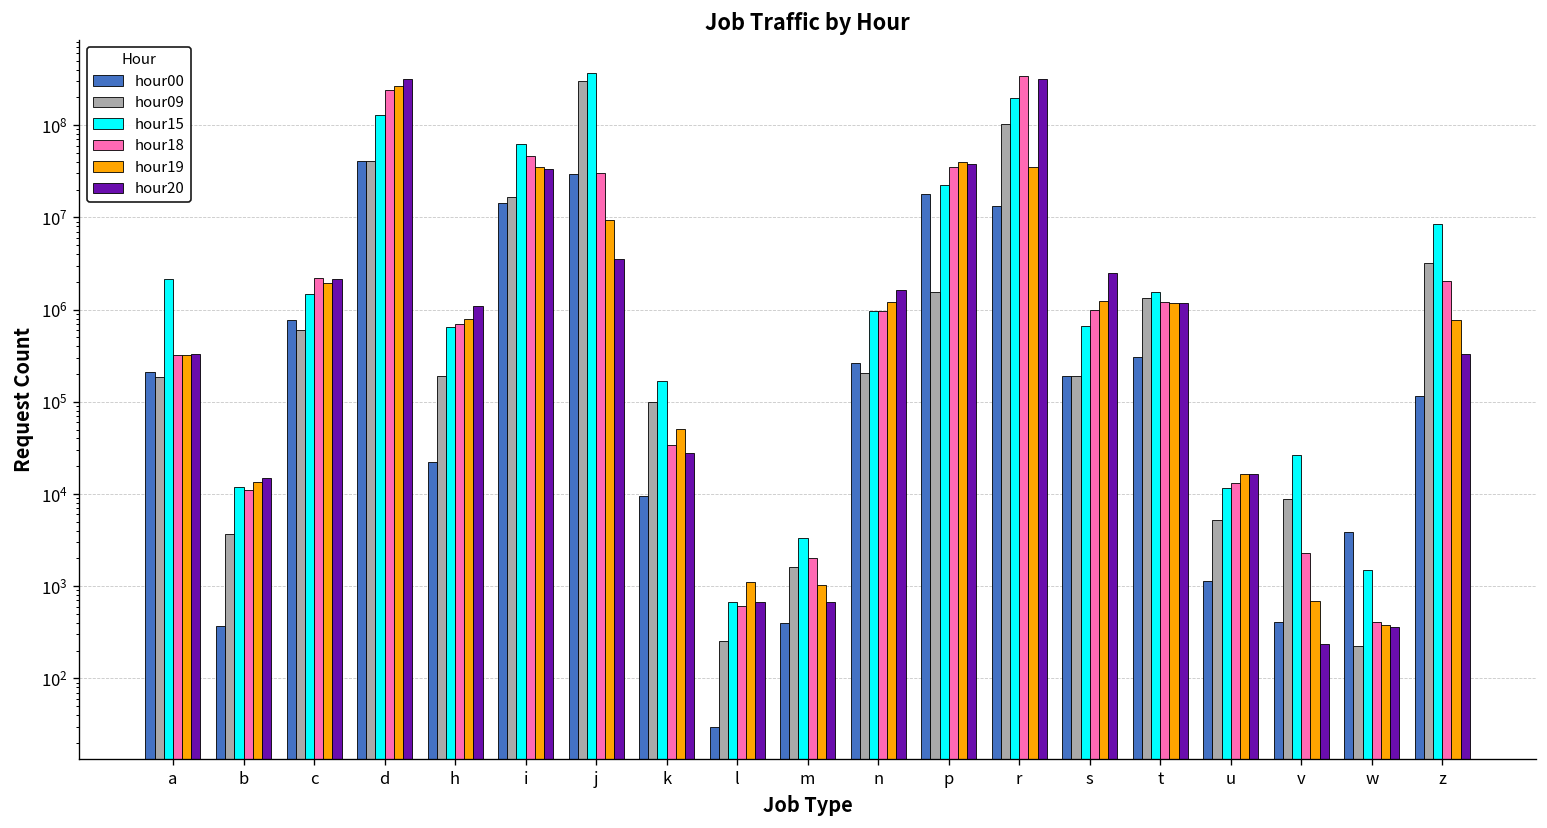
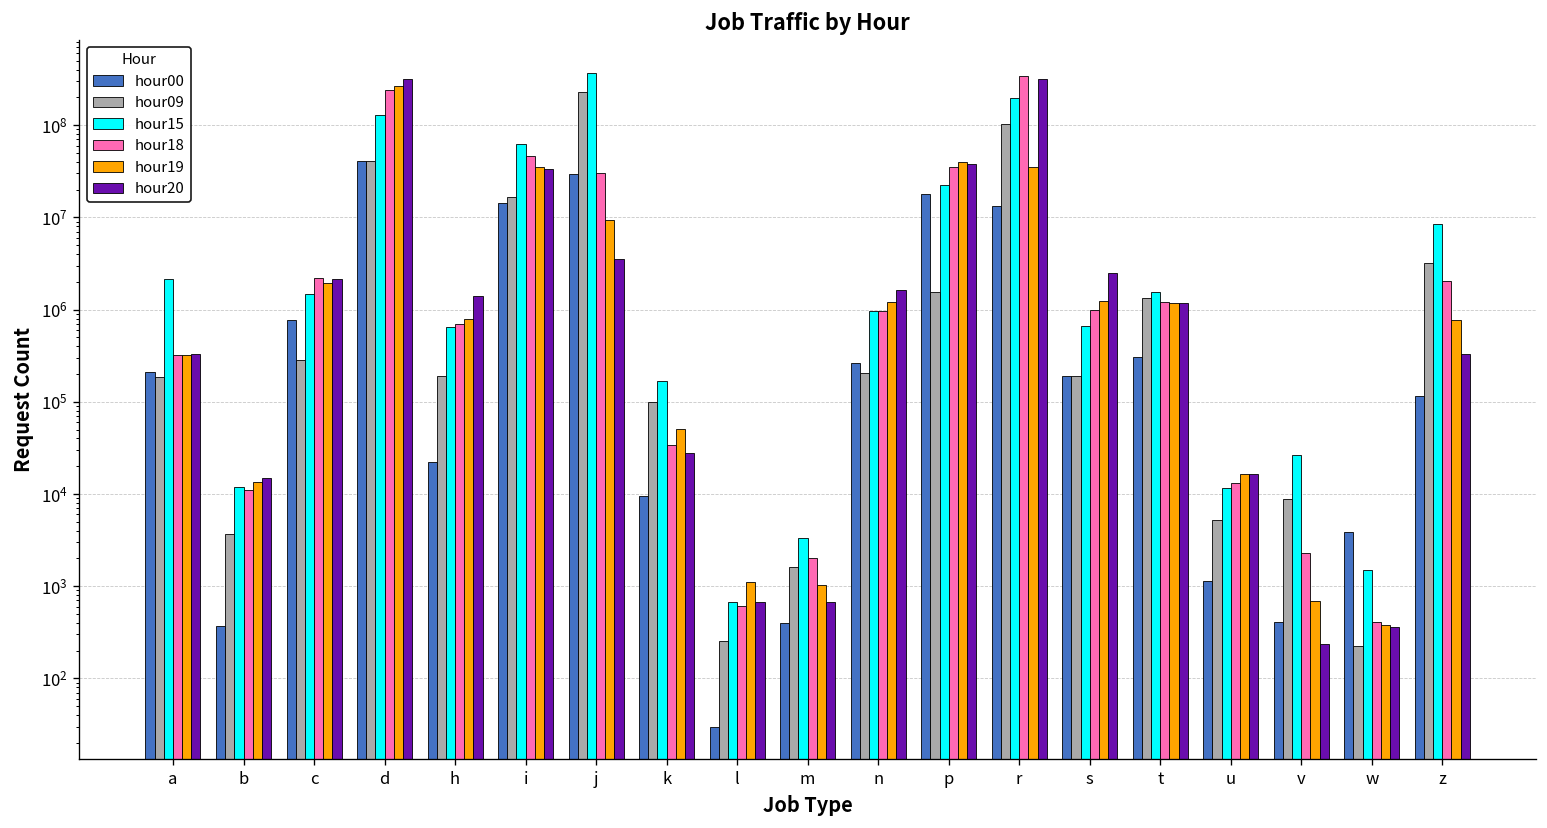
  {
    "hour00": {
      "a": 210000,
      "b": 400,
      "c": 800000,
      "d": 40000000,
      "h": 22000,
      "i": 14000000,
      "j": 30000000,
      "k": 10000,
      "l": 30,
      "m": 400,
      "n": 260000,
      "p": 18000000,
      "r": 13000000,
      "s": 190000,
      "t": 310000,
      "u": 1100,
      "v": 400,
      "w": 4000,
      "z": 120000
    },
    "hour09": {
      "a": 180000,
      "b": 4000,
-     "c": 600000,
+     "c": 280000,
      "d": 40000000,
      "h": 190000,
      "i": 17000000,
-     "j": 300000000,
+     "j": 230000000,
      "k": 100000,
      "l": 250,
      "m": 1600,
      "n": 210000,
      "p": 1500000,
      "r": 100000000,
      "s": 190000,
      "t": 1300000,
      "u": 5000,
      "v": 9000,
      "w": 220,
      "z": 3200000
    },
    "hour15": {
      "a": 2100000,
      "b": 12000,
      "c": 1500000,
      "d": 130000000,
      "h": 600000,
      "i": 60000000,
      "j": 400000000,
      "k": 170000,
      "l": 700,
      "m": 3000,
      "n": 1000000,
      "p": 23000000,
      "r": 200000000,
      "s": 700000,
      "t": 1600000,
      "u": 12000,
      "v": 27000,
      "w": 1500,
      "z": 8000000
    },
    "hour18": {
      "a": 320000,
      "b": 11000,
      "c": 2200000,
      "d": 240000000,
      "h": 700000,
      "i": 50000000,
      "j": 30000000,
      "k": 30000,
      "l": 600,
      "m": 2000,
      "n": 1000000,
      "p": 30000000,
      "r": 300000000,
      "s": 1000000,
      "t": 1200000,
      "u": 13000,
      "v": 2300,
      "w": 400,
      "z": 2000000
    },
    "hour19": {
      "a": 320000,
      "b": 14000,
      "c": 2000000,
      "d": 260000000,
      "h": 800000,
      "i": 40000000,
      "j": 9000000,
      "k": 50000,
      "l": 1100,
      "m": 1000,
      "n": 1200000,
      "p": 40000000,
      "r": 30000000,
      "s": 1200000,
      "t": 1200000,
      "u": 16000,
      "v": 700,
      "w": 400,
      "z": 800000
    },
    "hour20": {
      "a": 300000,
      "b": 15000,
      "c": 2200000,
      "d": 320000000,
-     "h": 1100000,
+     "h": 1400000,
      "i": 30000000,
      "j": 4000000,
      "k": 28000,
      "l": 700,
      "m": 700,
      "n": 1600000,
      "p": 40000000,
      "r": 320000000,
      "s": 2500000,
      "t": 1200000,
      "u": 16000,
      "v": 240,
      "w": 400,
      "z": 300000
    }
  }
